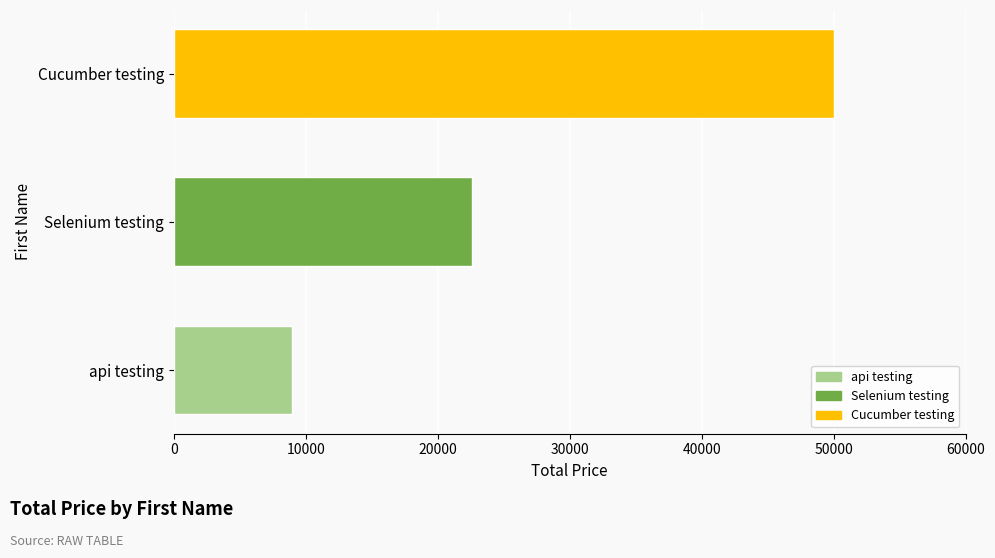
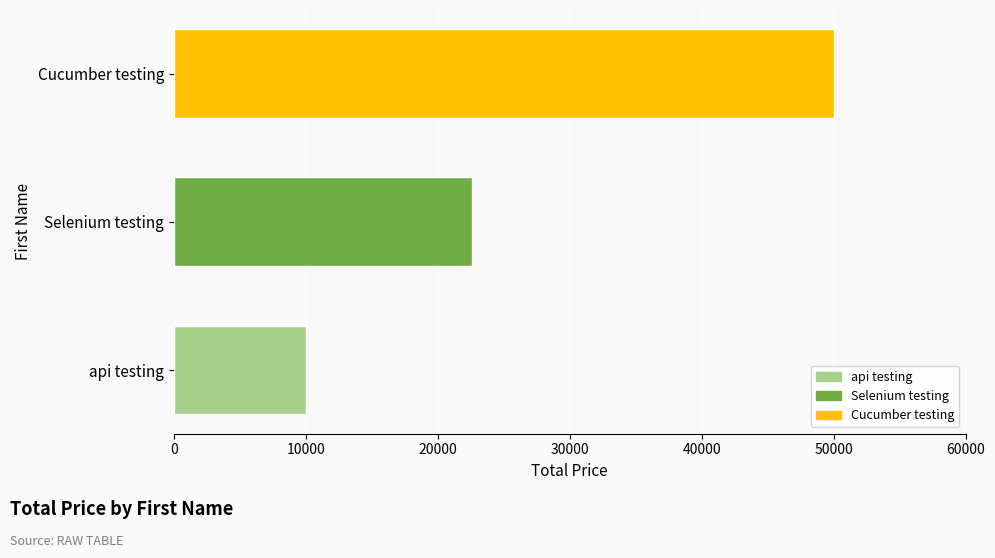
  {
    "Cucumber testing": 50000,
    "Selenium testing": 22600,
-   "api testing": 8900
+   "api testing": 10000
  }
